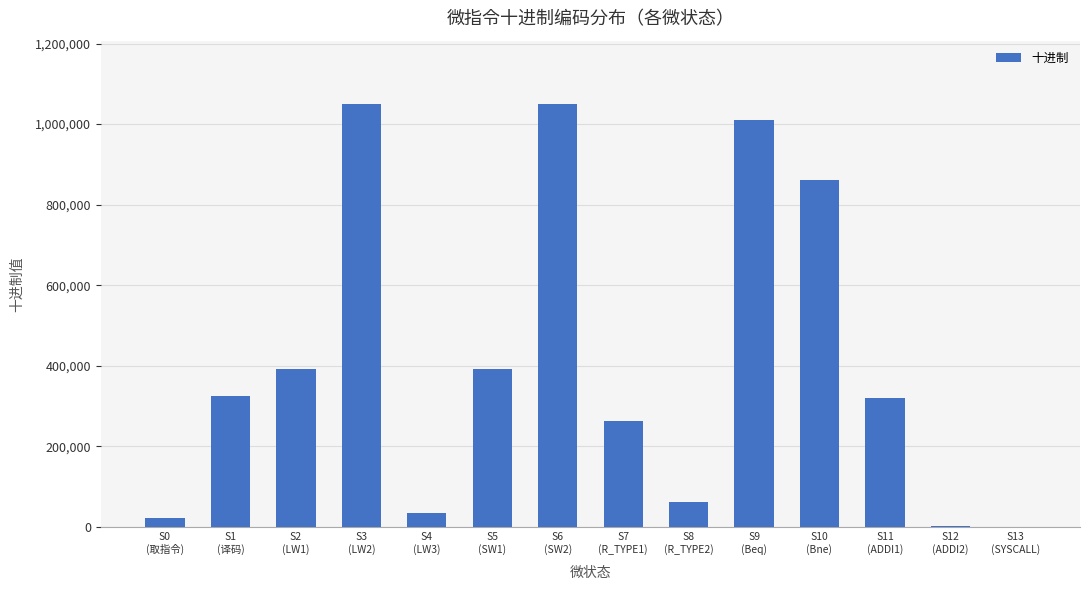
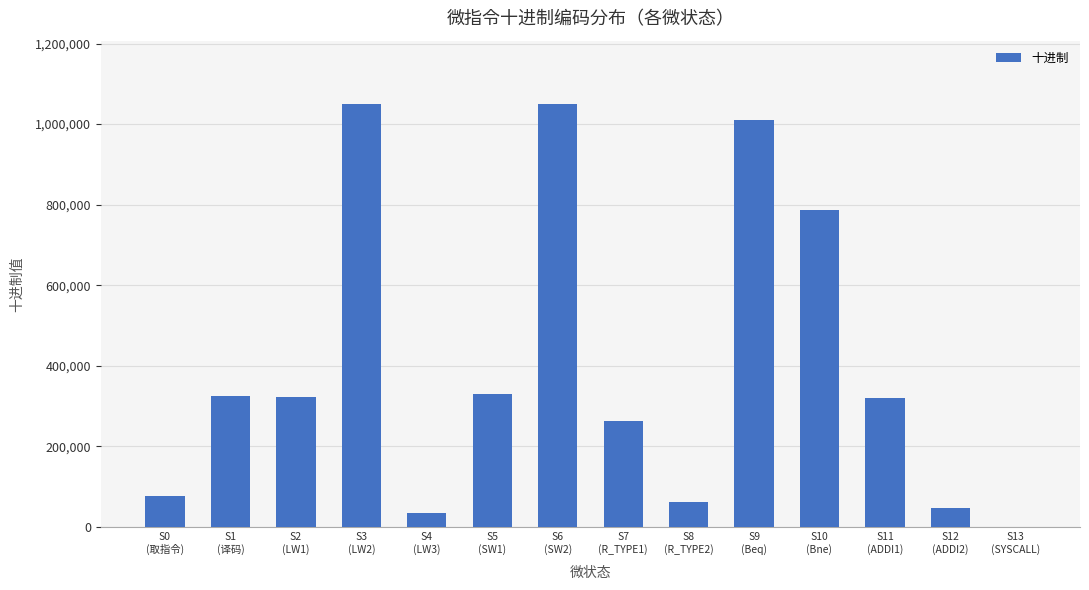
  {
-   "S0 (取指令)": "20,000",
+   "S0 (取指令)": "80,000",
    "S1 (译码)": "320,000",
-   "S2 (LW1)": "390,000",
+   "S2 (LW1)": "320,000",
    "S3 (LW2)": "1,050,000",
    "S4 (LW3)": "30,000",
-   "S5 (SW1)": "390,000",
+   "S5 (SW1)": "330,000",
    "S6 (SW2)": "1,050,000",
    "S7 (R_TYPE1)": "260,000",
    "S8 (R_TYPE2)": "60,000",
    "S9 (Beq)": "1,010,000",
-   "S10 (Bne)": "860,000",
+   "S10 (Bne)": "790,000",
    "S11 (ADDI1)": "320,000",
-   "S12 (ADDI2)": "0"
+   "S12 (ADDI2)": "50,000"
  }
